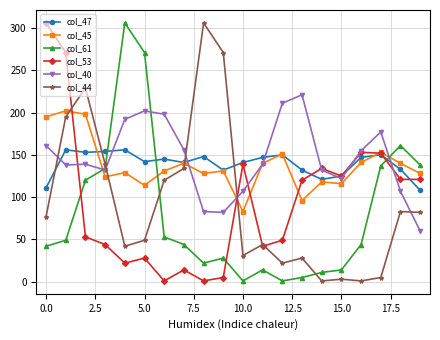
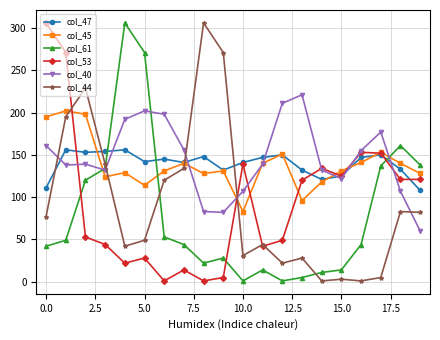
  {
    "col_47": {
      "0.0": 110,
      "5.0": 140
    },
    "col_45": {
      "0.0": 200,
      "5.0": 110,
      "10.0": 80,
-     "15.0": 120
+     "15.0": 130
    },
    "col_61": {
      "0.0": 40,
      "5.0": 270,
      "10.0": 0,
      "15.0": 10
    },
    "col_53": {
      "5.0": 30
    },
    "col_40": {
      "0.0": 160,
      "5.0": 200,
      "10.0": 110
    },
    "col_44": {
      "0.0": 80,
      "5.0": 50,
      "10.0": 30,
      "15.0": 0
    }
  }
